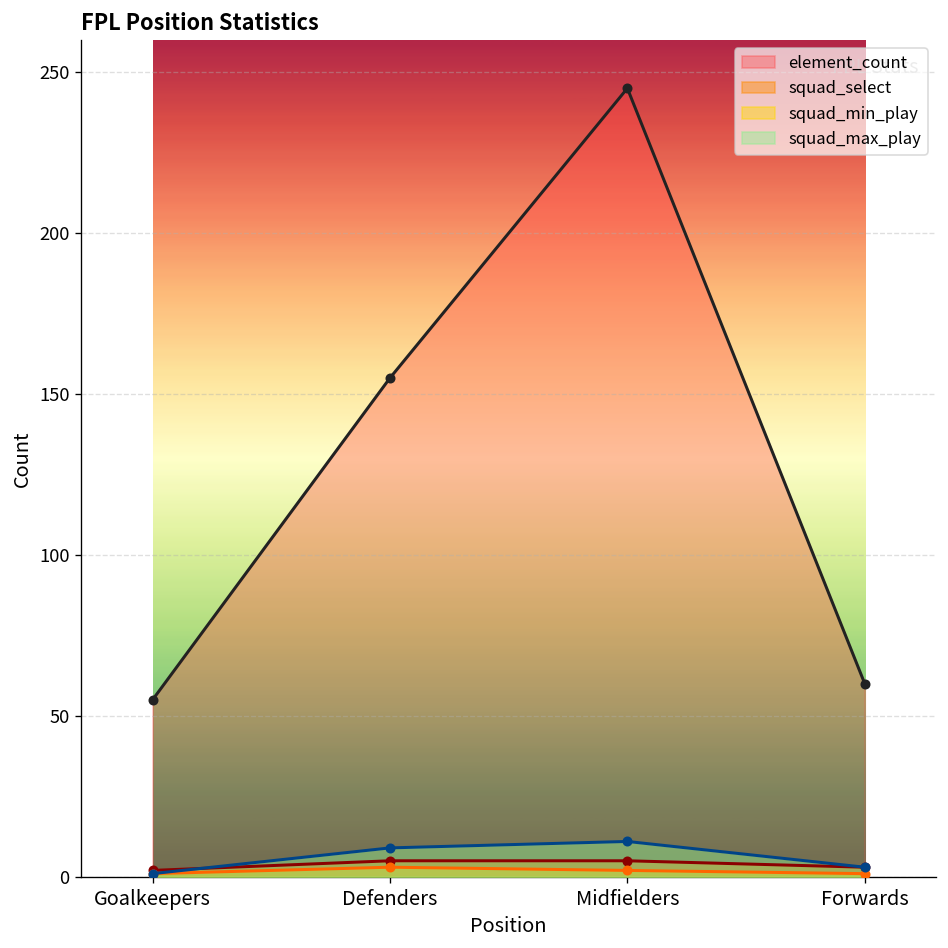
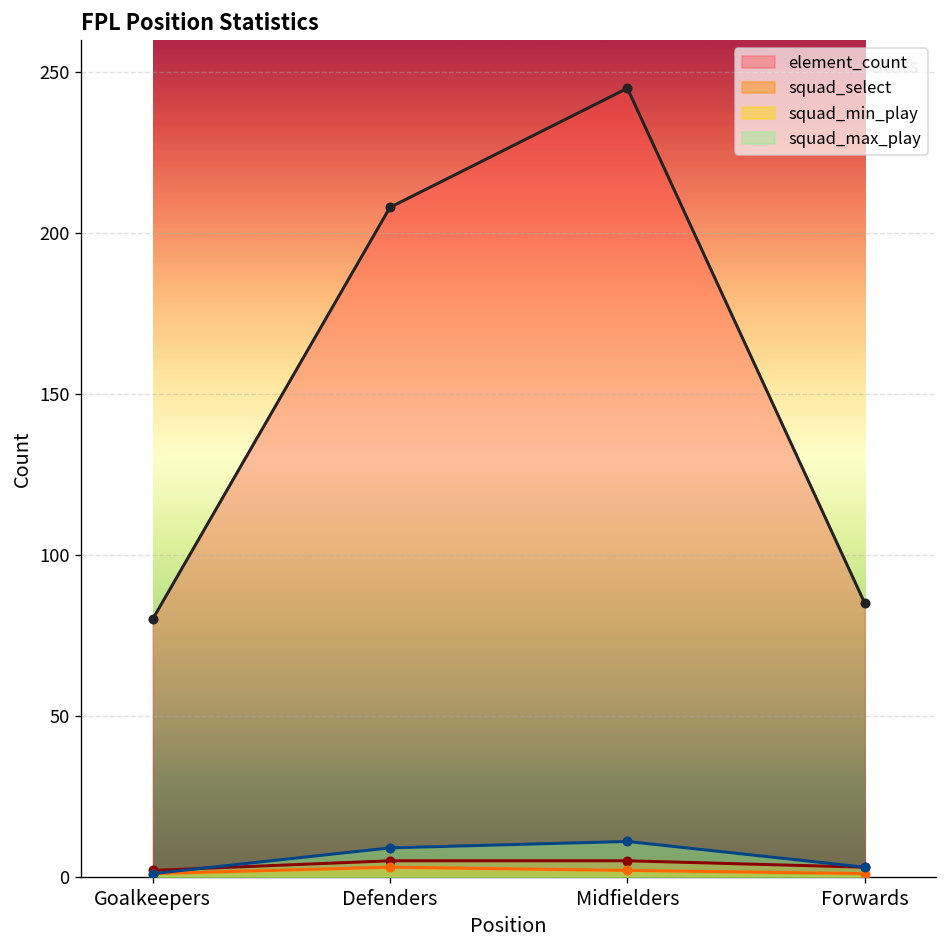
  {
    "element_count": {
-     "Goalkeepers": 55,
-     "Defenders": 155,
+     "Goalkeepers": 80,
+     "Defenders": 208,
      "Midfielders": 245,
-     "Forwards": 60
+     "Forwards": 85
    },
    "squad_max_play": {
      "Defenders": 9,
      "Midfielders": 11
    }
  }
